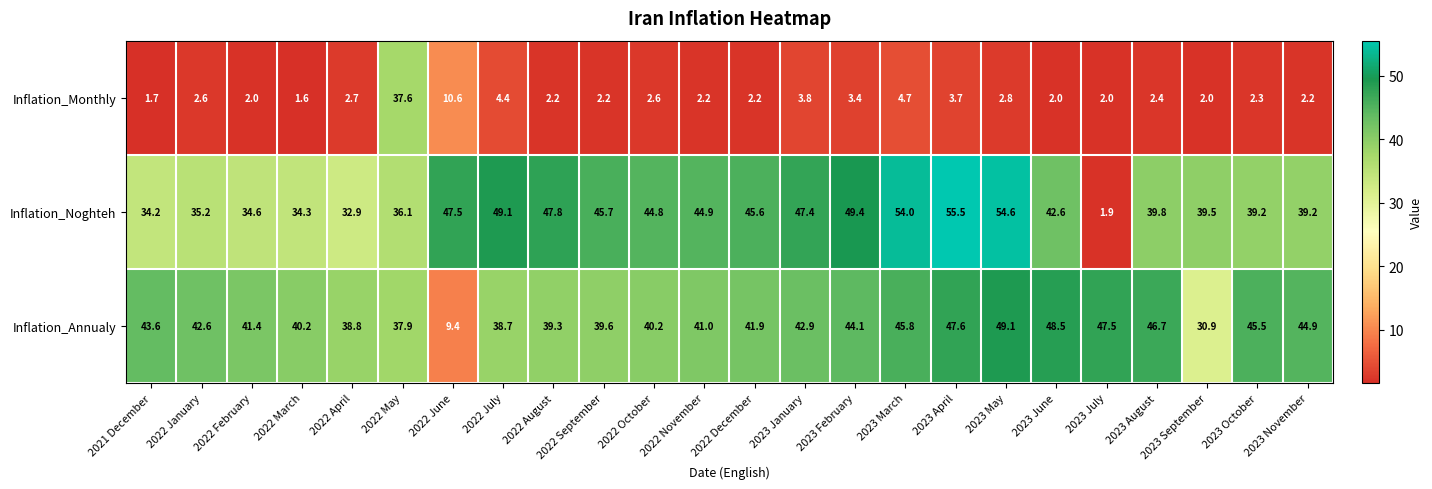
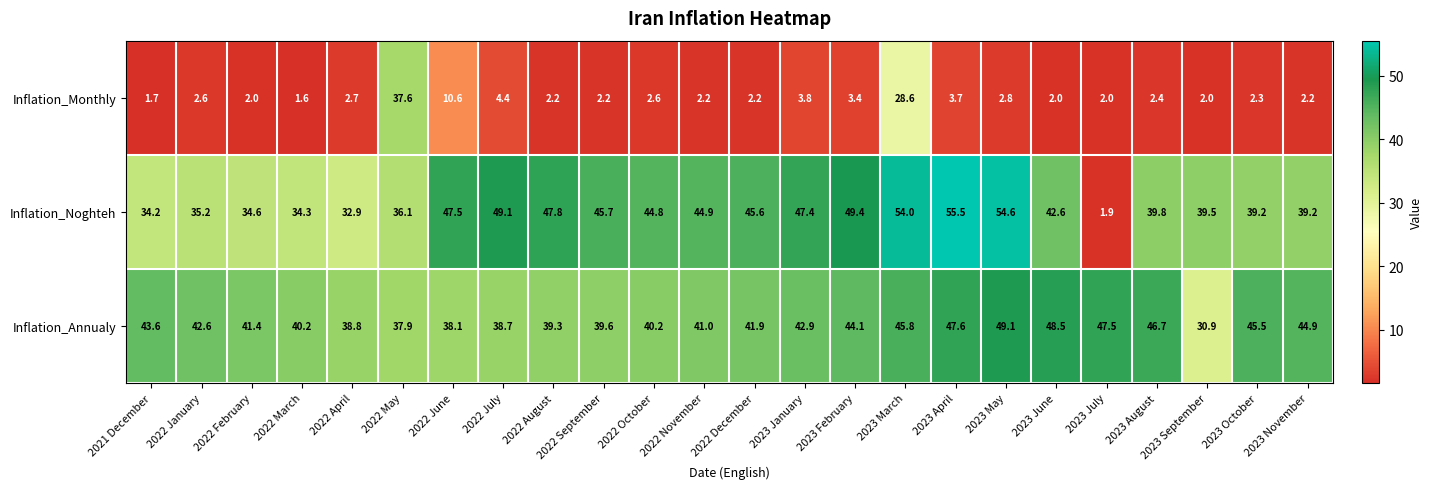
  {
    "Inflation_Monthly": {
      "2021 December": 1.7,
      "2022 January": 2.6,
      "2022 February": 2.0,
      "2022 March": 1.6,
      "2022 April": 2.7,
      "2022 May": 37.6,
      "2022 June": 10.6,
      "2022 July": 4.4,
      "2022 August": 2.2,
      "2022 September": 2.2,
      "2022 October": 2.6,
      "2022 November": 2.2,
      "2022 December": 2.2,
      "2023 January": 3.8,
      "2023 February": 3.4,
-     "2023 March": 4.7,
+     "2023 March": 28.6,
      "2023 April": 3.7,
      "2023 May": 2.8,
      "2023 June": 2.0,
      "2023 July": 2.0,
      "2023 August": 2.4,
      "2023 September": 2.0,
      "2023 October": 2.3,
      "2023 November": 2.2
    },
    "Inflation_Noghteh": {
      "2021 December": 34.2,
      "2022 January": 35.2,
      "2022 February": 34.6,
      "2022 March": 34.3,
      "2022 April": 32.9,
      "2022 May": 36.1,
      "2022 June": 47.5,
      "2022 July": 49.1,
      "2022 August": 47.8,
      "2022 September": 45.7,
      "2022 October": 44.8,
      "2022 November": 44.9,
      "2022 December": 45.6,
      "2023 January": 47.4,
      "2023 February": 49.4,
      "2023 March": 54.0,
      "2023 April": 55.5,
      "2023 May": 54.6,
      "2023 June": 42.6,
      "2023 July": 1.9,
      "2023 August": 39.8,
      "2023 September": 39.5,
      "2023 October": 39.2,
      "2023 November": 39.2
    },
    "Inflation_Annualy": {
      "2021 December": 43.6,
      "2022 January": 42.6,
      "2022 February": 41.4,
      "2022 March": 40.2,
      "2022 April": 38.8,
      "2022 May": 37.9,
-     "2022 June": 9.4,
+     "2022 June": 38.1,
      "2022 July": 38.7,
      "2022 August": 39.3,
      "2022 September": 39.6,
      "2022 October": 40.2,
      "2022 November": 41.0,
      "2022 December": 41.9,
      "2023 January": 42.9,
      "2023 February": 44.1,
      "2023 March": 45.8,
      "2023 April": 47.6,
      "2023 May": 49.1,
      "2023 June": 48.5,
      "2023 July": 47.5,
      "2023 August": 46.7,
      "2023 September": 30.9,
      "2023 October": 45.5,
      "2023 November": 44.9
    }
  }
